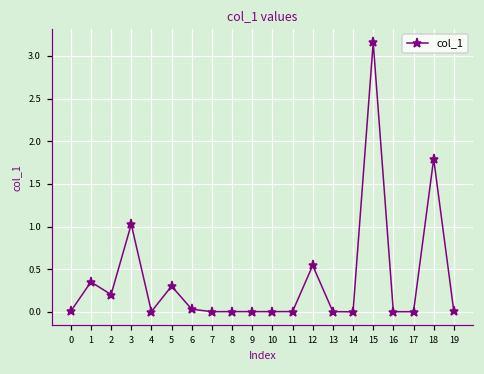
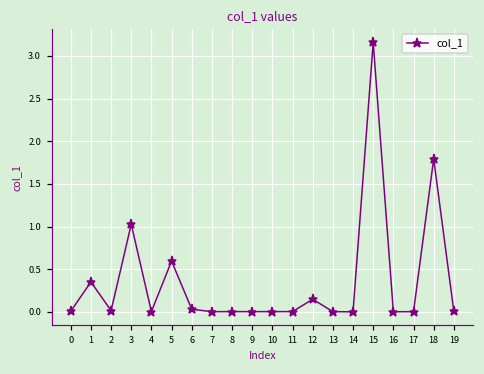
  {
    "0": 0.0,
    "1": 0.4,
-   "2": 0.2,
+   "2": 0.0,
    "3": 1.0,
    "4": 0.0,
-   "5": 0.3,
+   "5": 0.6,
    "6": 0.0,
    "7": 0.0,
    "8": 0.0,
    "9": 0.0,
    "10": 0.0,
    "11": 0.0,
-   "12": 0.5,
+   "12": 0.1,
    "13": 0.0,
    "14": 0.0,
    "15": 3.2,
    "16": 0.0,
    "17": 0.0,
    "18": 1.8,
    "19": 0.0
  }
